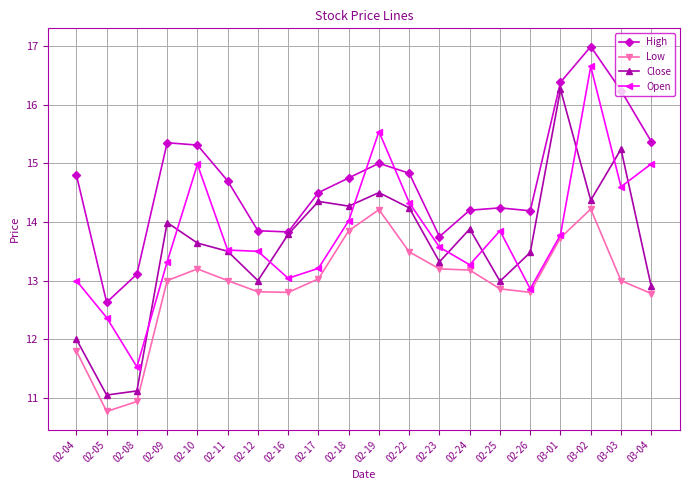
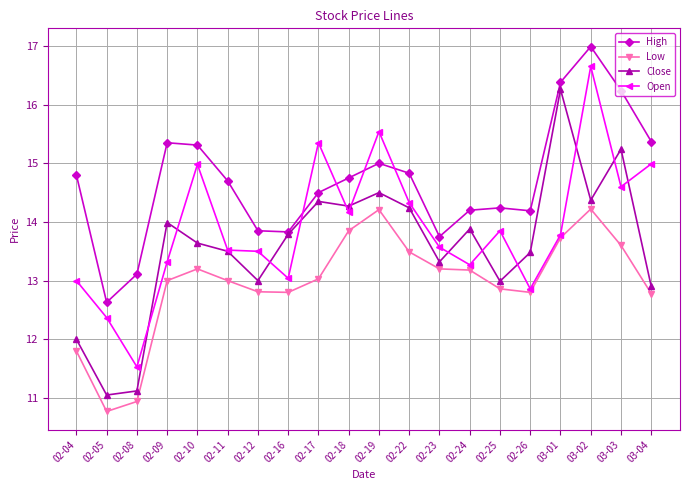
  {
    "Low": {
      "02-04": 11.8,
      "02-05": 10.8,
      "02-08": 10.9,
      "02-09": 13.0,
      "02-10": 13.2,
      "02-11": 13.0,
      "02-12": 12.8,
      "02-16": 12.8,
      "02-17": 13.0,
      "02-18": 13.9,
      "02-19": 14.2,
      "02-22": 13.5,
      "02-23": 13.2,
      "02-24": 13.2,
      "02-25": 12.9,
      "02-26": 12.8,
      "03-01": 13.7,
      "03-02": 14.2,
-     "03-03": 13.0,
+     "03-03": 13.6,
      "03-04": 12.8
    },
    "Open": {
      "02-04": 13.0,
      "02-05": 12.4,
      "02-08": 11.5,
      "02-09": 13.3,
      "02-10": 15.0,
      "02-12": 13.5,
      "02-16": 13.0,
-     "02-17": 13.2,
-     "02-18": 14.0,
+     "02-17": 15.4,
+     "02-18": 14.2,
      "02-19": 15.5,
      "02-22": 14.3,
      "02-23": 13.6,
      "02-24": 13.3,
      "02-25": 13.9,
      "02-26": 12.9,
      "03-01": 13.8,
      "03-02": 16.7,
      "03-03": 14.6,
      "03-04": 15.0
    }
  }
